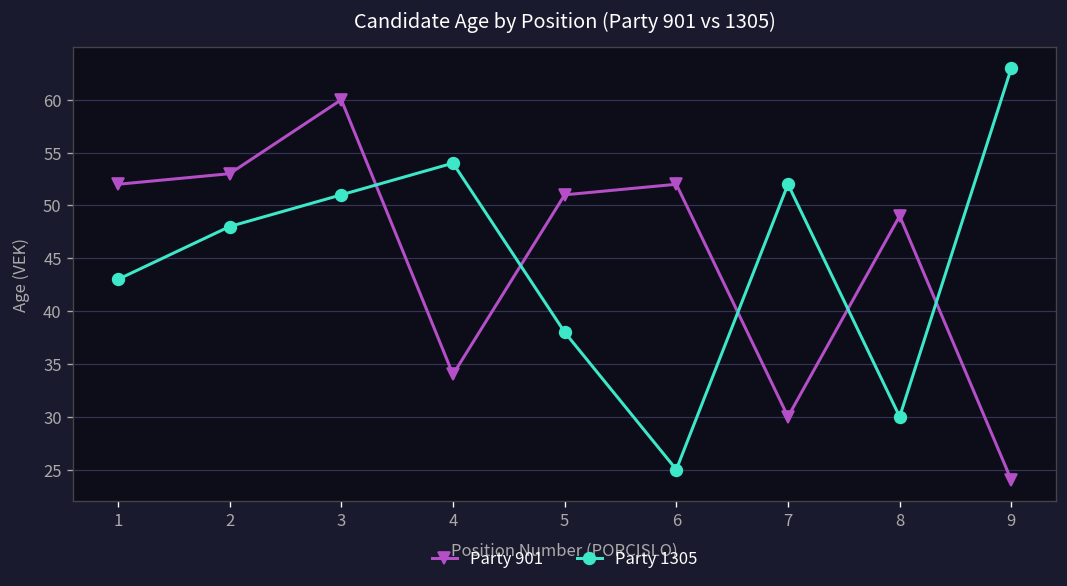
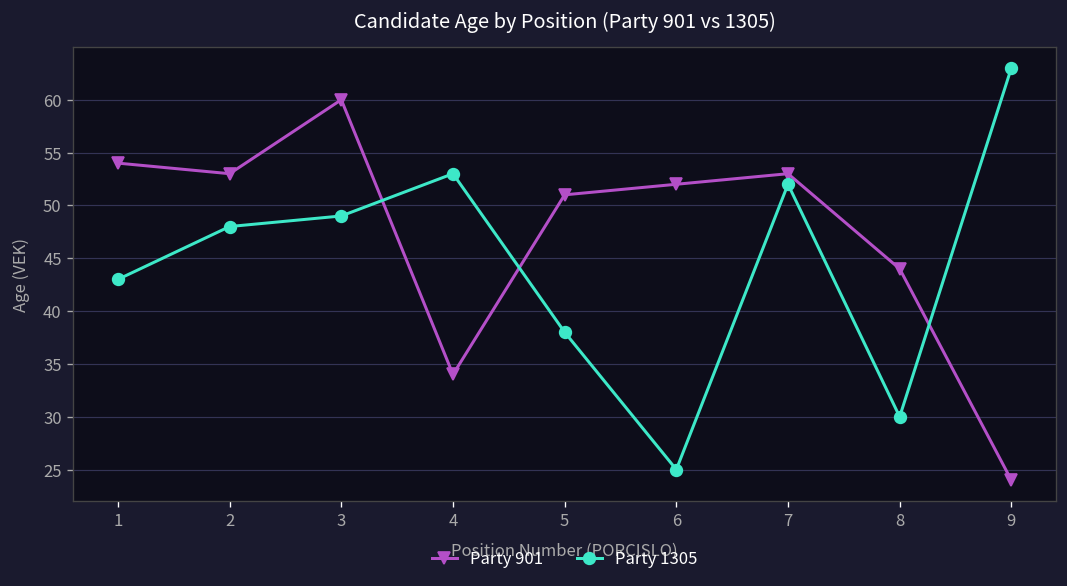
  {
    "Party 901": {
-     "1": 52,
+     "1": 54,
      "2": 53,
      "3": 60,
      "4": 34,
      "5": 51,
      "6": 52,
-     "7": 30,
-     "8": 49,
+     "7": 53,
+     "8": 44,
      "9": 24
    },
    "Party 1305": {
      "1": 43,
      "2": 48,
-     "3": 51,
-     "4": 54,
+     "3": 49,
+     "4": 53,
      "5": 38,
      "6": 25,
      "7": 52,
      "8": 30,
      "9": 63
    }
  }
